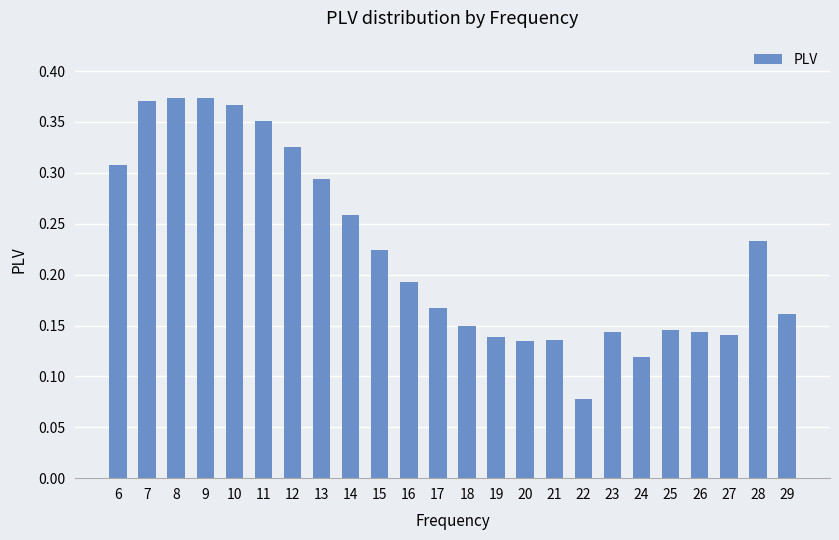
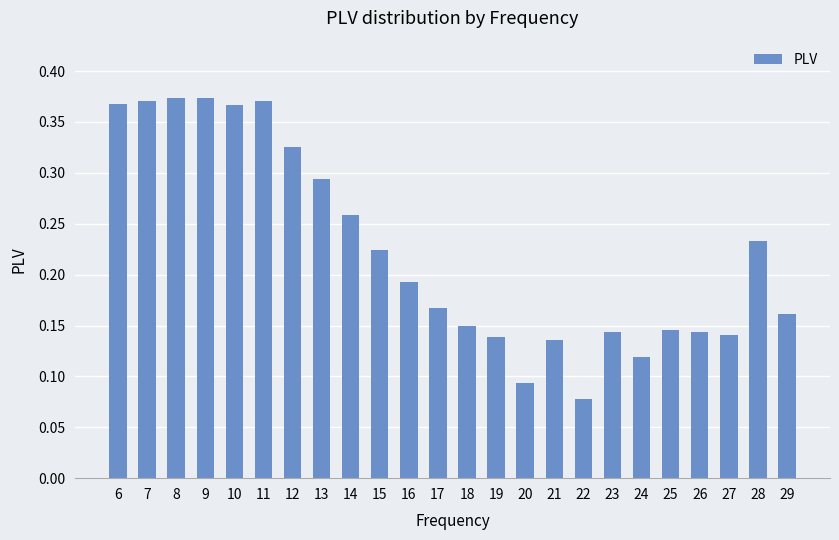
  {
-   "6": 0.307,
+   "6": 0.368,
    "7": 0.371,
    "8": 0.374,
    "9": 0.374,
    "10": 0.367,
-   "11": 0.351,
+   "11": 0.371,
    "12": 0.326,
    "13": 0.294,
    "14": 0.259,
    "15": 0.224,
    "16": 0.192,
    "17": 0.167,
    "18": 0.149,
    "19": 0.139,
-   "20": 0.135,
+   "20": 0.094,
    "21": 0.136,
    "22": 0.078,
    "23": 0.143,
    "24": 0.119,
    "25": 0.146,
    "26": 0.144,
    "27": 0.141,
    "28": 0.233,
    "29": 0.162
  }
